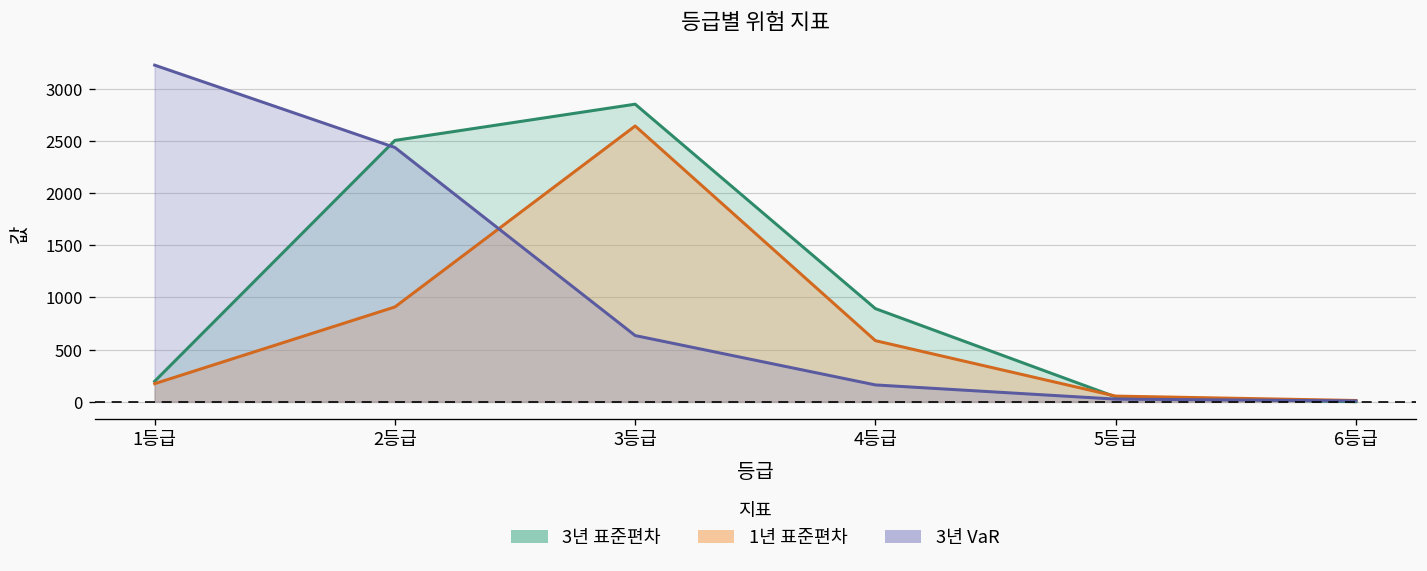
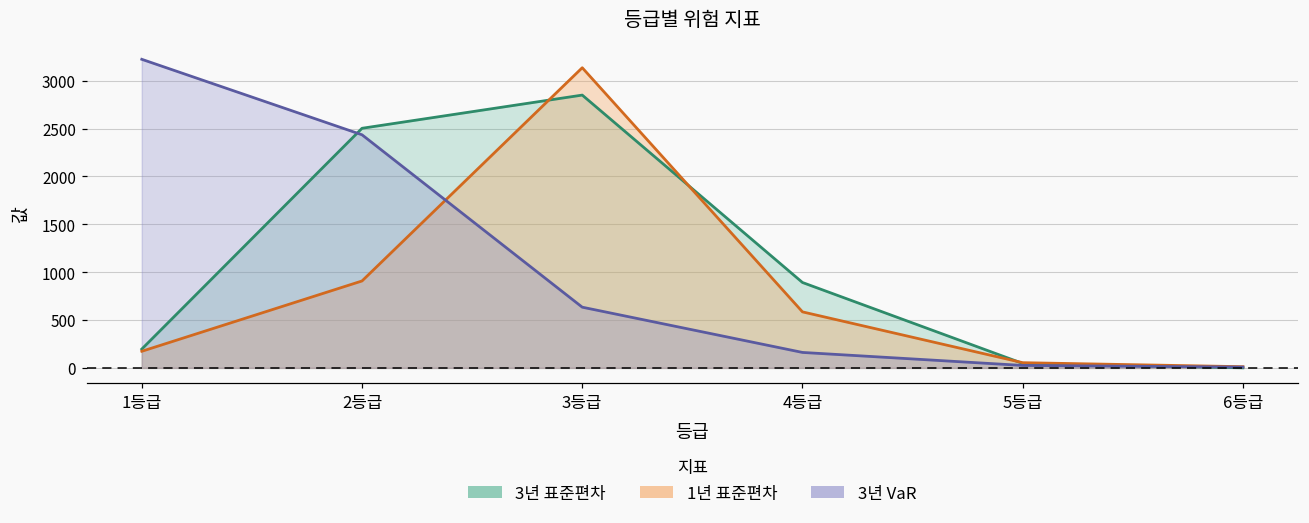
  {
    "1년 표준편차": {
      "2등급": 900,
-     "3등급": 2600,
+     "3등급": 3100,
      "4등급": 600
    }
  }
